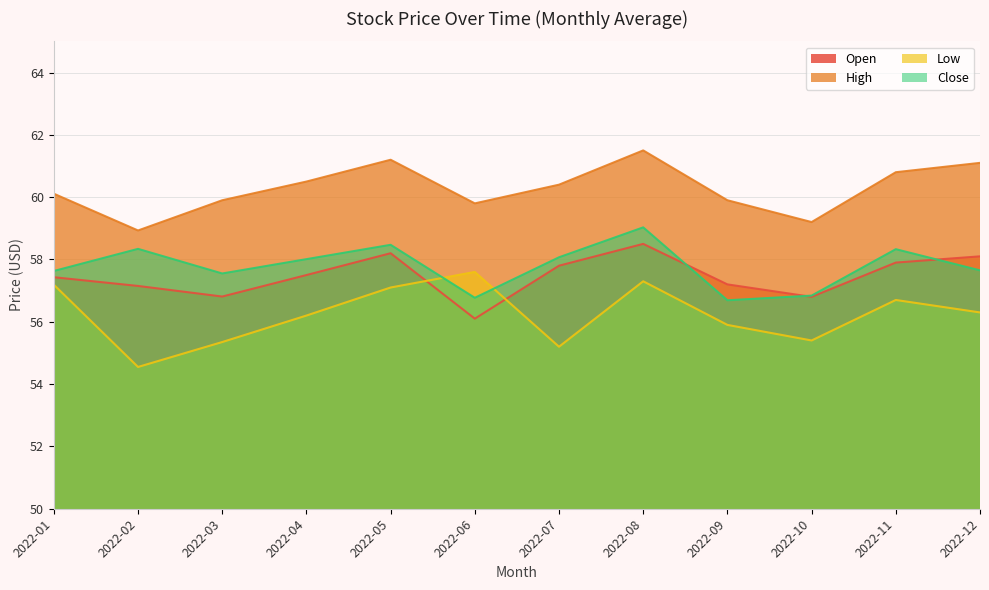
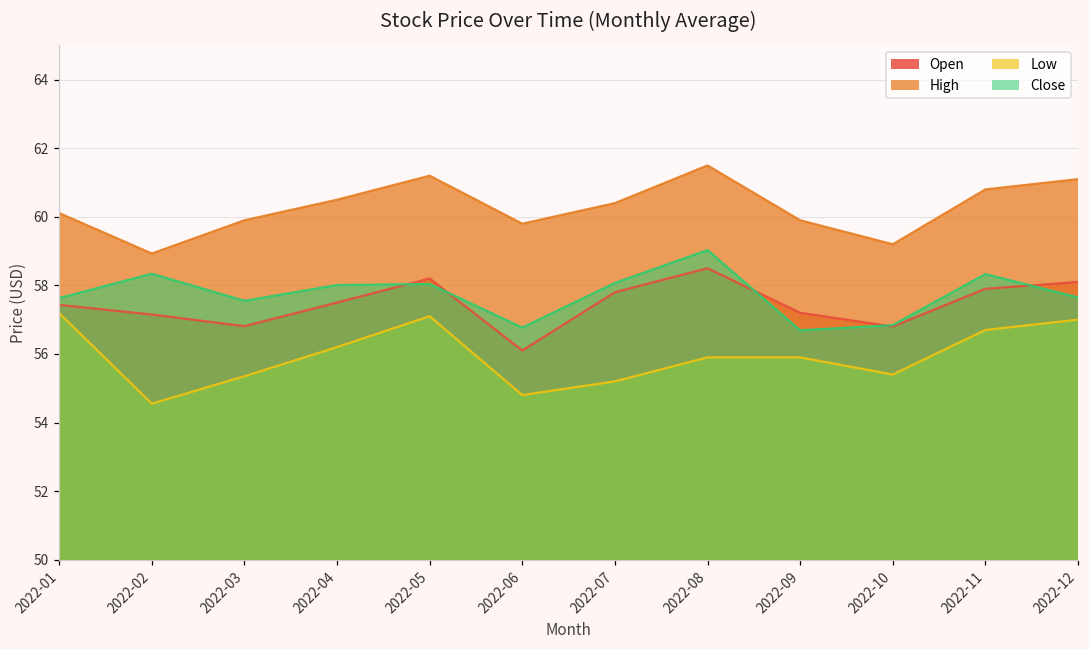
  {
    "Low": {
      "2022-01": 57.2,
      "2022-02": 54.6,
      "2022-03": 55.4,
      "2022-04": 56.2,
      "2022-05": 57.1,
-     "2022-06": 57.6,
+     "2022-06": 54.8,
      "2022-07": 55.2,
-     "2022-08": 57.3,
+     "2022-08": 55.9,
      "2022-09": 55.9,
      "2022-10": 55.4,
      "2022-11": 56.7,
-     "2022-12": 56.3
+     "2022-12": 57.0
    },
    "Close": {
      "2022-01": 57.6,
      "2022-02": 58.3,
      "2022-03": 57.6,
      "2022-04": 58.0,
-     "2022-05": 58.5,
+     "2022-05": 58.0,
      "2022-06": 56.8,
      "2022-07": 58.1,
      "2022-08": 59.0,
      "2022-09": 56.7,
      "2022-11": 58.3,
      "2022-12": 57.7
    }
  }
